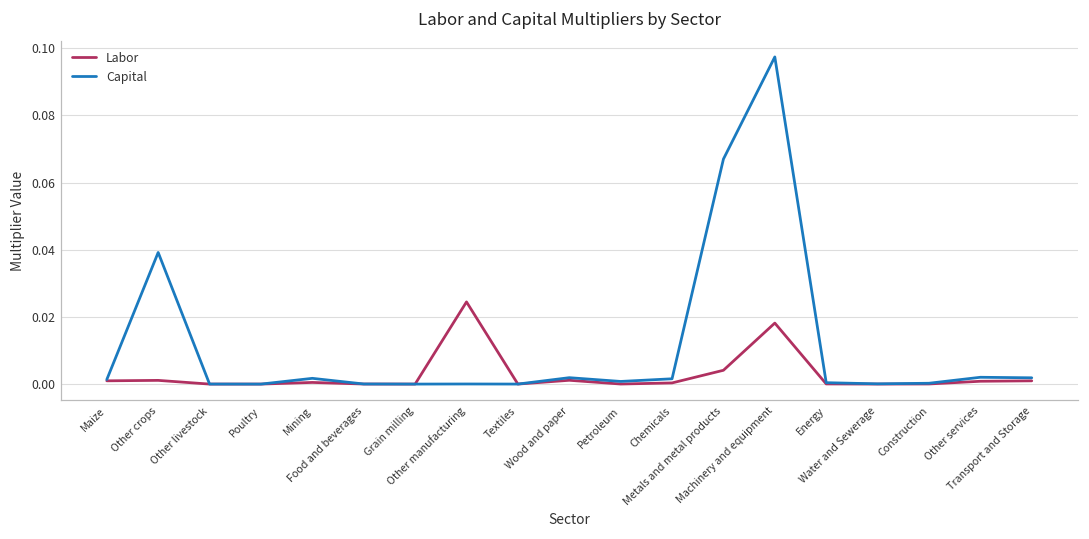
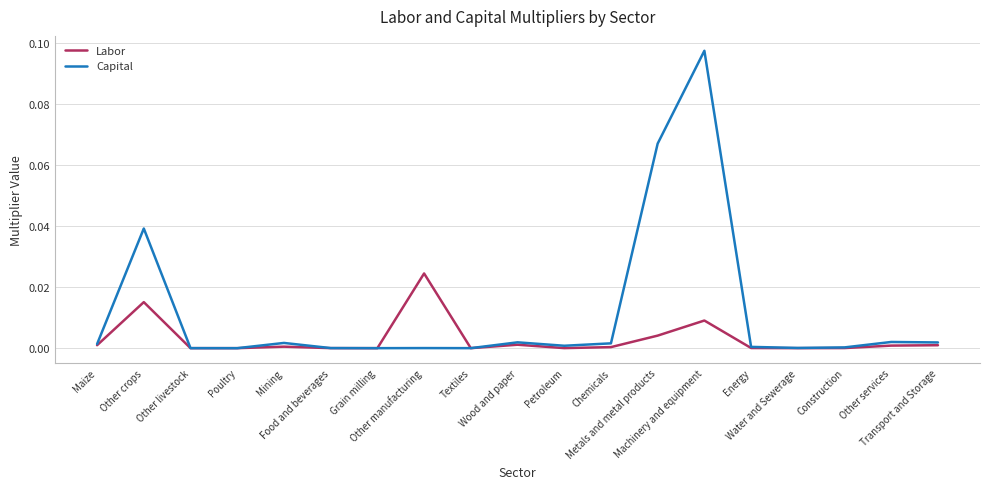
  {
    "Labor": {
-     "Other crops": 0.001,
+     "Other crops": 0.015,
      "Mining": 0.000,
      "Other manufacturing": 0.024,
      "Chemicals": 0.000,
      "Metals and metal products": 0.004,
-     "Machinery and equipment": 0.018,
+     "Machinery and equipment": 0.009,
      "Other services": 0.001,
      "Transport and Storage": 0.001
    },
    "Capital": {
      "Other crops": 0.039,
      "Mining": 0.002,
      "Other manufacturing": 0.000,
      "Chemicals": 0.002,
      "Metals and metal products": 0.067,
      "Machinery and equipment": 0.097,
      "Other services": 0.002,
      "Transport and Storage": 0.002
    }
  }
